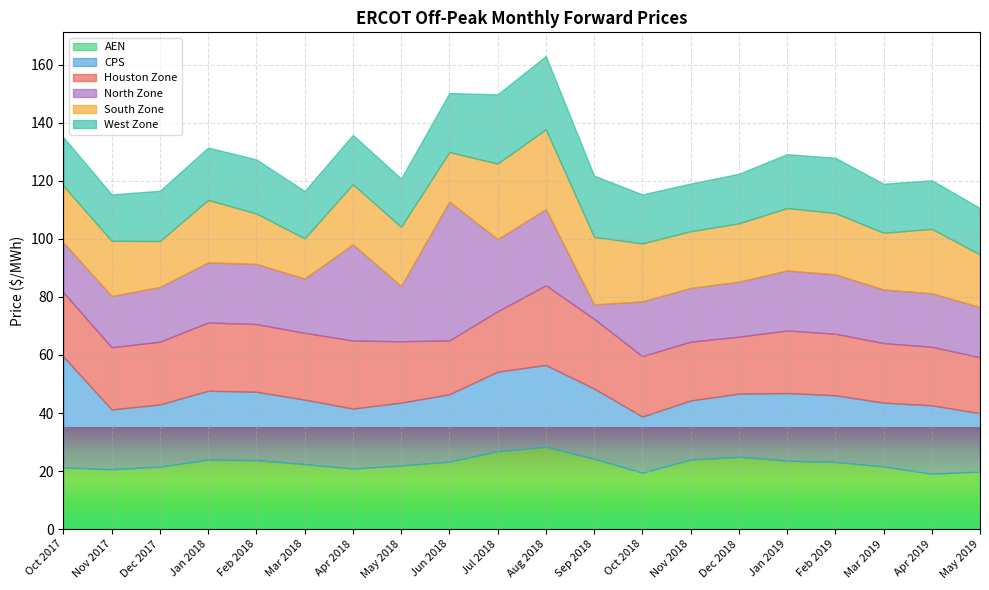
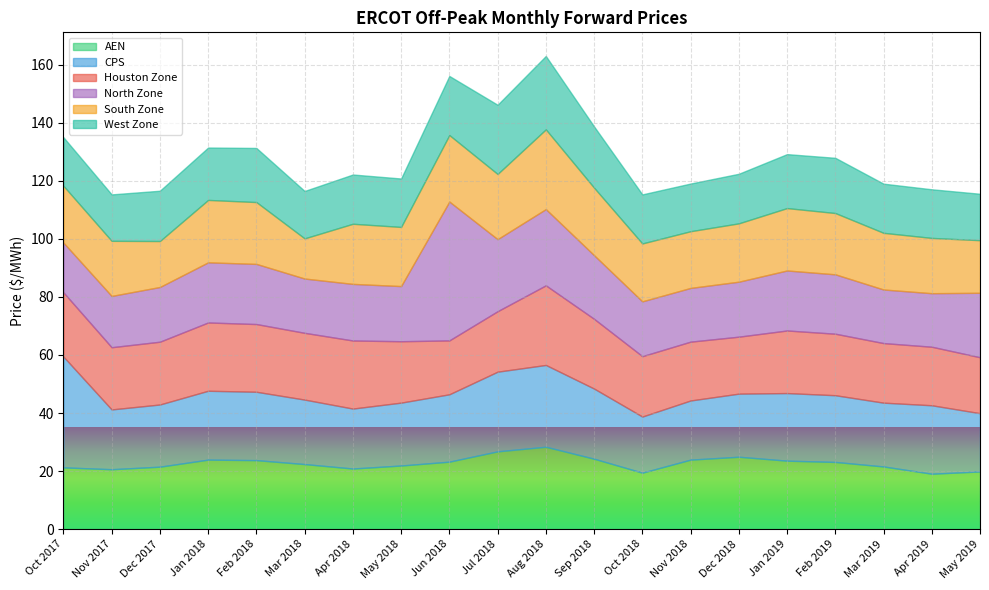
  {
    "CPS": {
      "Oct 2017": 38,
      "Nov 2017": 21,
      "Dec 2017": 21,
      "Jan 2018": 24,
      "Feb 2018": 24,
      "Mar 2018": 22,
      "Apr 2018": 21,
      "May 2018": 22,
      "Jun 2018": 23,
      "Jul 2018": 27,
      "Aug 2018": 28,
      "Sep 2018": 24,
      "Oct 2018": 19,
      "Nov 2018": 20,
      "Dec 2018": 22,
      "Jan 2019": 23,
      "Feb 2019": 23,
      "Mar 2019": 22,
      "Apr 2019": 24,
      "May 2019": 20
    },
    "Houston Zone": {
      "Oct 2017": 22,
      "Nov 2017": 21,
      "Dec 2017": 22,
      "Jan 2018": 24,
      "Feb 2018": 23,
      "Mar 2018": 23,
      "Apr 2018": 23,
      "May 2018": 21,
      "Jun 2018": 19,
      "Jul 2018": 21,
      "Aug 2018": 27,
      "Sep 2018": 24,
      "Oct 2018": 21,
      "Nov 2018": 20,
      "Dec 2018": 20,
      "Jan 2019": 22,
      "Feb 2019": 21,
      "Mar 2019": 21,
      "Apr 2019": 20,
      "May 2019": 19
    },
    "North Zone": {
      "Oct 2017": 17,
      "Nov 2017": 18,
      "Dec 2017": 19,
      "Jan 2018": 21,
      "Feb 2018": 21,
      "Mar 2018": 19,
-     "Apr 2018": 33,
+     "Apr 2018": 19,
      "May 2018": 19,
      "Jun 2018": 48,
      "Jul 2018": 25,
      "Aug 2018": 26,
-     "Sep 2018": 5,
+     "Sep 2018": 22,
      "Oct 2018": 19,
      "Nov 2018": 19,
      "Dec 2018": 19,
      "Jan 2019": 21,
      "Feb 2019": 20,
      "Mar 2019": 18,
      "Apr 2019": 18,
-     "May 2019": 17
+     "May 2019": 22
    },
    "South Zone": {
      "Oct 2017": 20,
      "Nov 2017": 19,
      "Dec 2017": 16,
      "Jan 2018": 22,
-     "Feb 2018": 17,
+     "Feb 2018": 21,
      "Mar 2018": 14,
      "Apr 2018": 21,
      "May 2018": 20,
-     "Jun 2018": 17,
-     "Jul 2018": 26,
+     "Jun 2018": 23,
+     "Jul 2018": 22,
      "Aug 2018": 27,
      "Sep 2018": 23,
      "Oct 2018": 20,
      "Nov 2018": 20,
      "Dec 2018": 20,
      "Jan 2019": 22,
      "Feb 2019": 21,
      "Mar 2019": 20,
-     "Apr 2019": 22,
+     "Apr 2019": 19,
      "May 2019": 18
    }
  }
